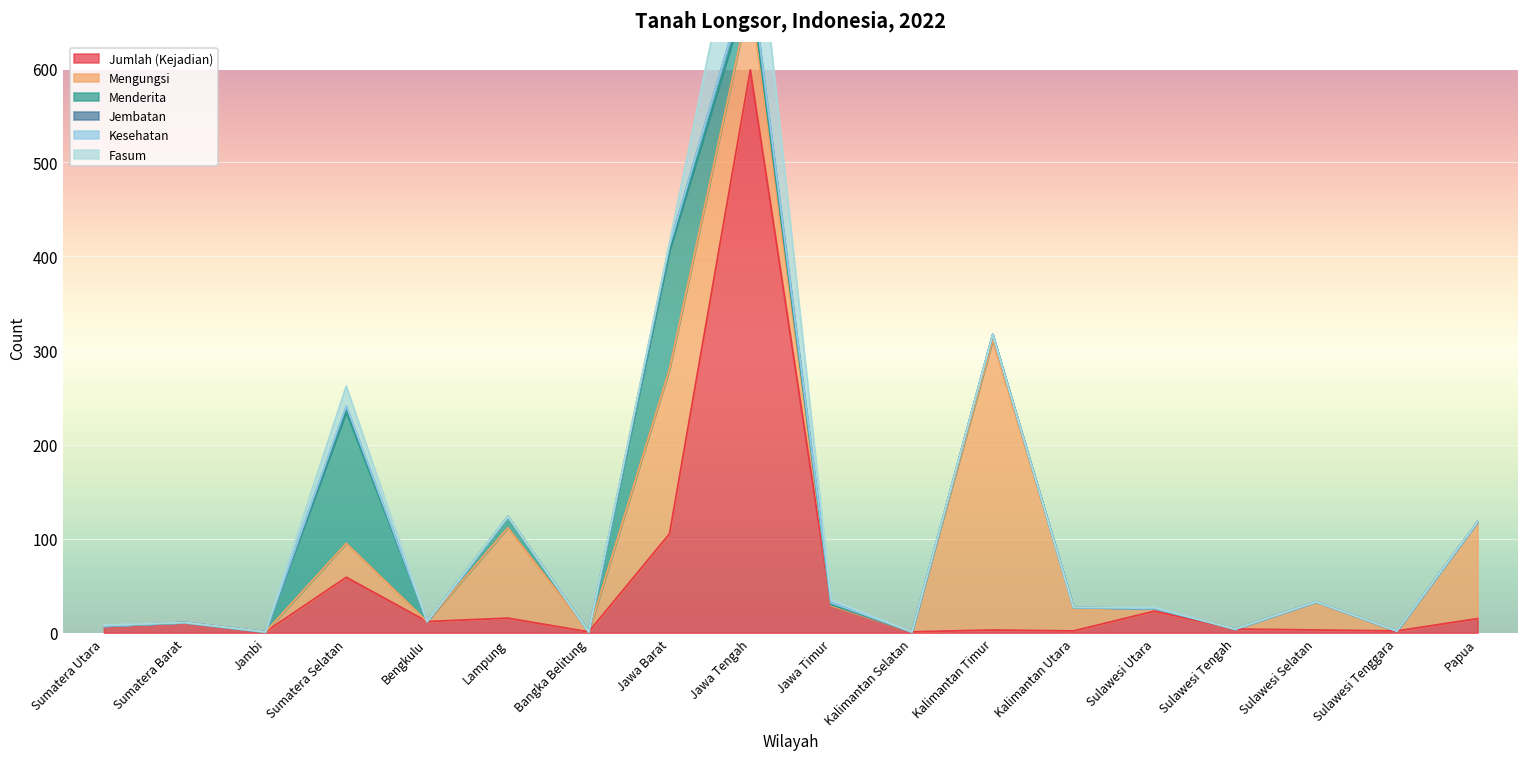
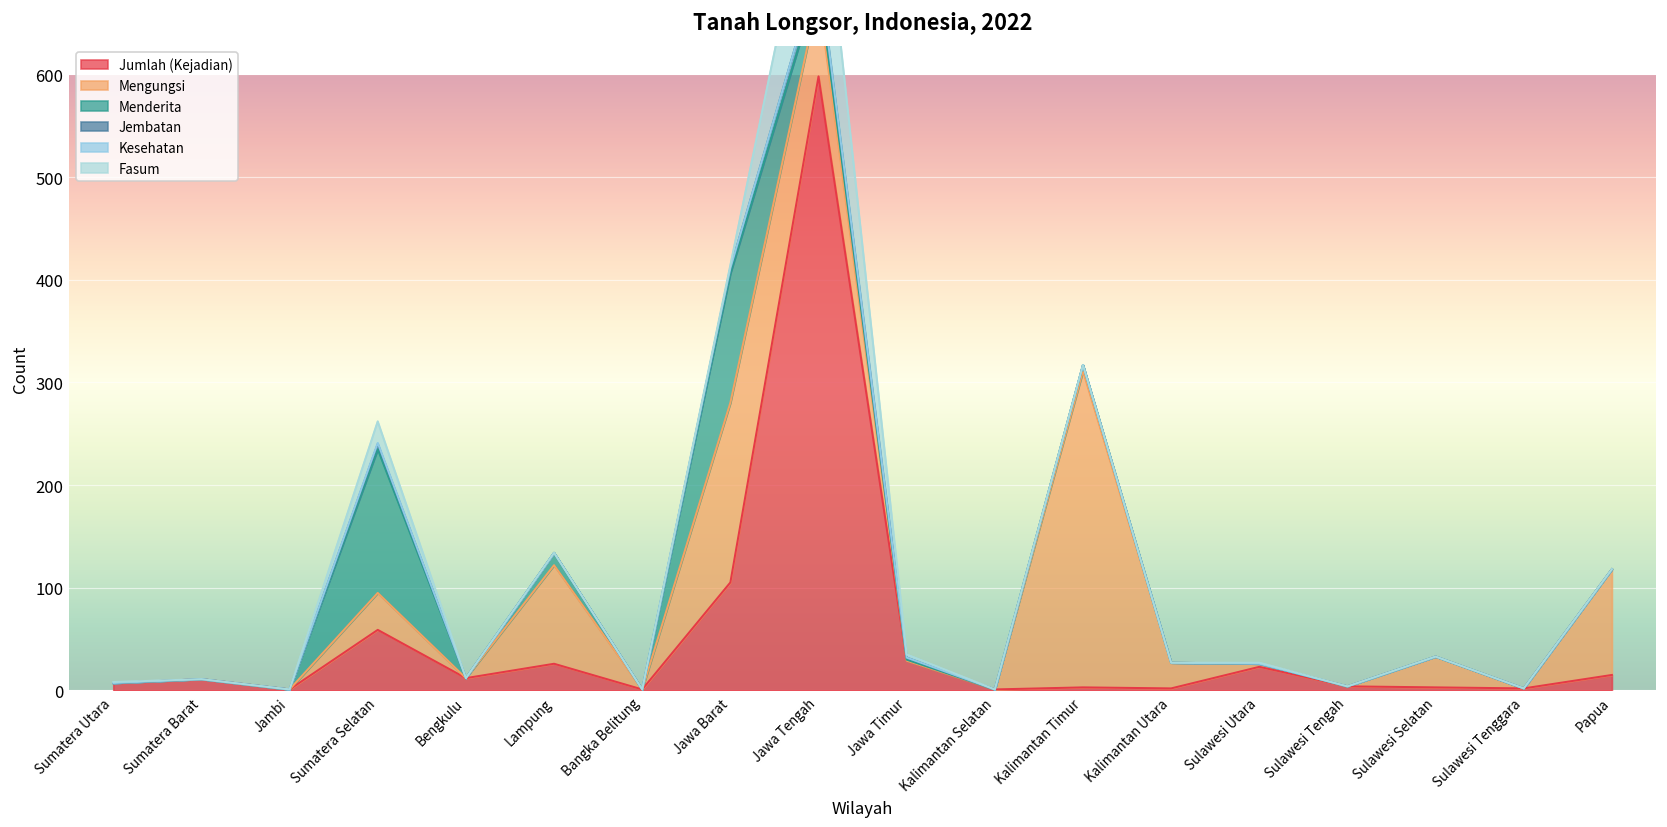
  {
    "Jumlah (Kejadian)": {
      "Sumatera Selatan": 60,
-     "Lampung": 20,
+     "Lampung": 30,
      "Jawa Barat": 110,
      "Jawa Tengah": 600,
      "Kalimantan Timur": 0,
      "Kalimantan Utara": 0,
      "Sulawesi Selatan": 0,
      "Papua": 20
    },
    "Mengungsi": {
      "Sumatera Selatan": 40,
      "Lampung": 100,
      "Jawa Barat": 180,
      "Kalimantan Timur": 310
    }
  }
